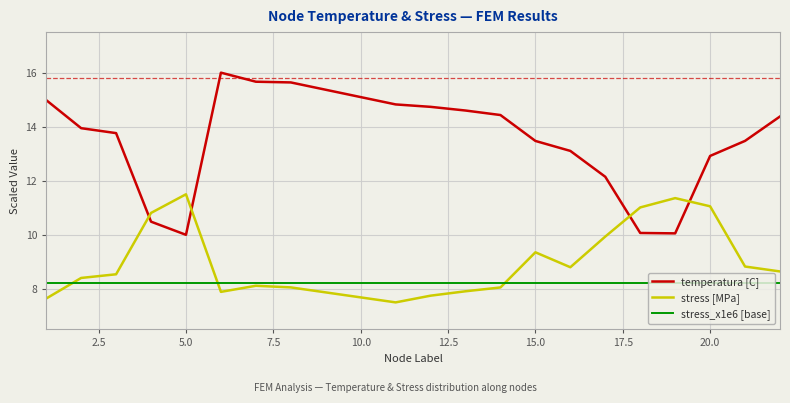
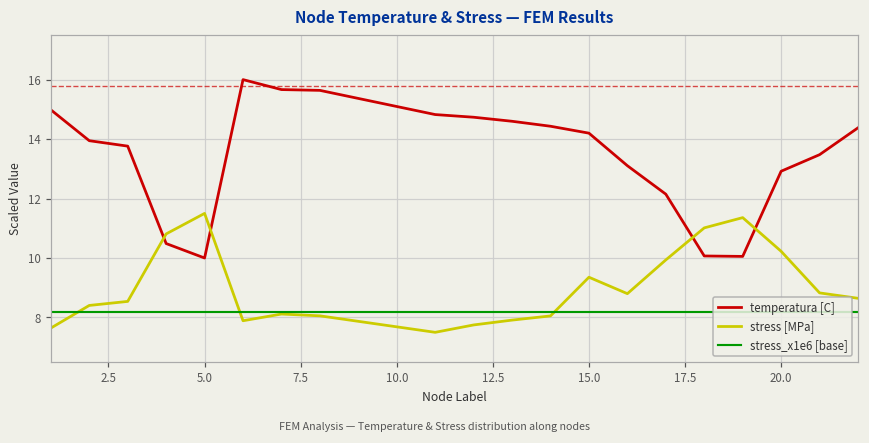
  {
    "temperatura [C]": {
      "5.0": 10.0,
-     "15.0": 13.5,
+     "15.0": 14.2,
      "20.0": 12.9
    },
    "stress [MPa]": {
      "5.0": 11.5,
      "15.0": 9.4,
-     "20.0": 11.1
+     "20.0": 10.2
    },
    "stress_x1e6 [base]": {
      "5.0": 8.2,
      "15.0": 8.2
    }
  }
